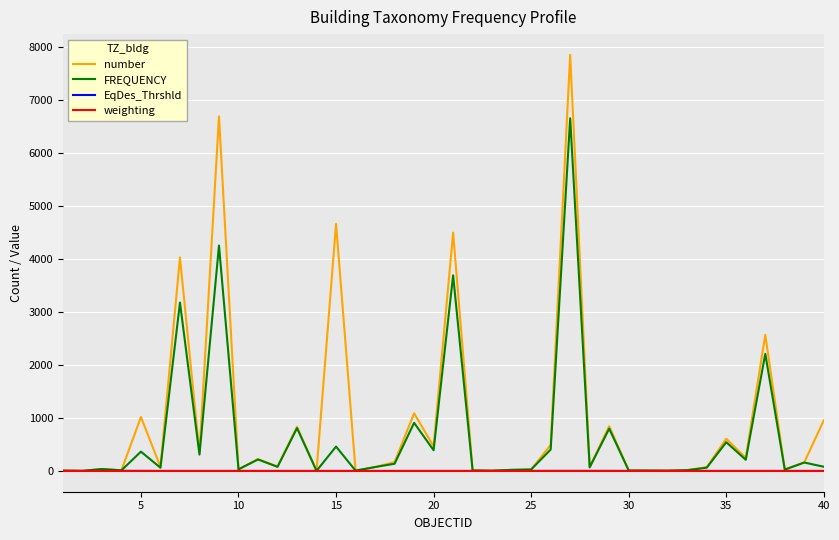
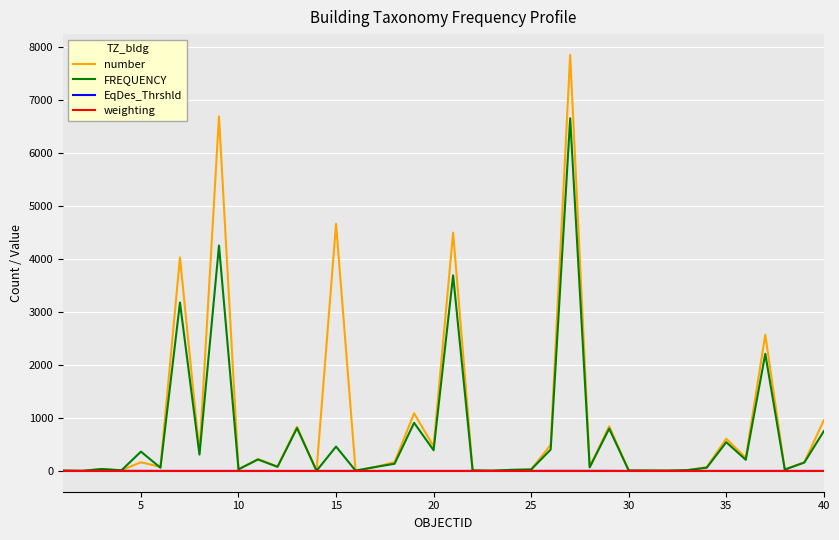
  {
    "number": {
-     "5": 1000,
+     "5": 200,
      "15": 4700,
      "20": 500,
      "35": 600,
      "40": 1000
    },
    "FREQUENCY": {
      "5": 400,
      "15": 500,
      "20": 400,
      "35": 500,
-     "40": 100
+     "40": 800
    },
    "weighting": {
      "5": 0,
      "15": 0,
      "20": 0,
      "35": 0,
      "40": 0
    }
  }
